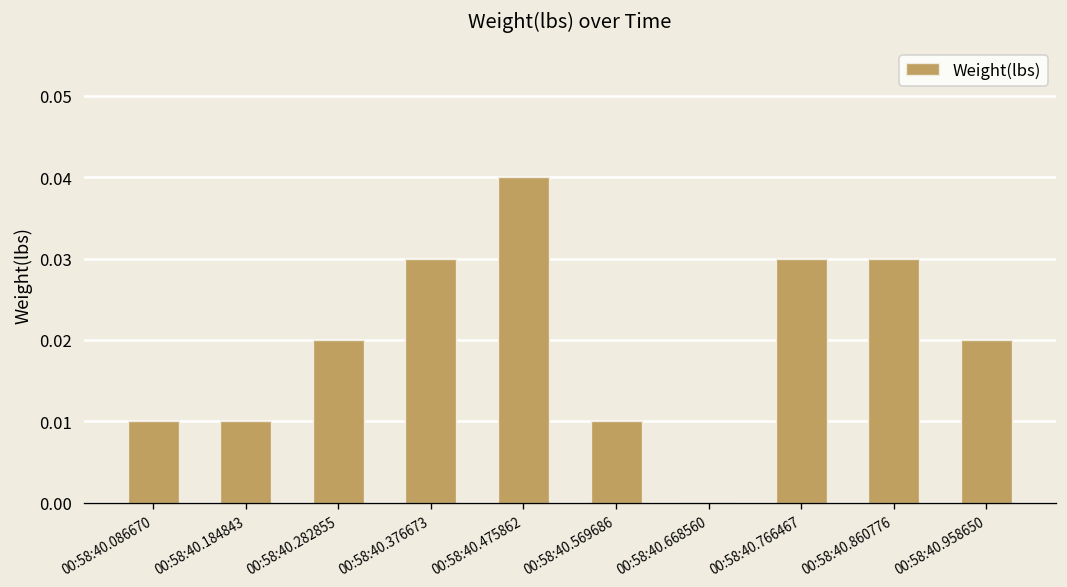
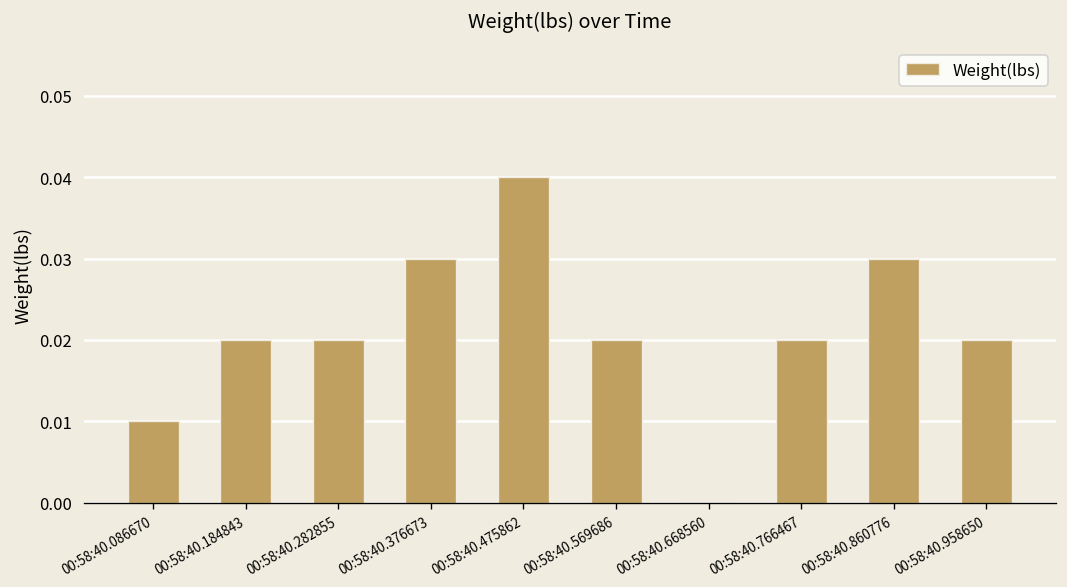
  {
    "00:58:40.086670": 0.01,
-   "00:58:40.184843": 0.01,
+   "00:58:40.184843": 0.02,
    "00:58:40.282855": 0.02,
    "00:58:40.376673": 0.03,
    "00:58:40.475862": 0.04,
-   "00:58:40.569686": 0.01,
+   "00:58:40.569686": 0.02,
    "00:58:40.668560": 0.00,
-   "00:58:40.766467": 0.03,
+   "00:58:40.766467": 0.02,
    "00:58:40.860776": 0.03,
    "00:58:40.958650": 0.02
  }
